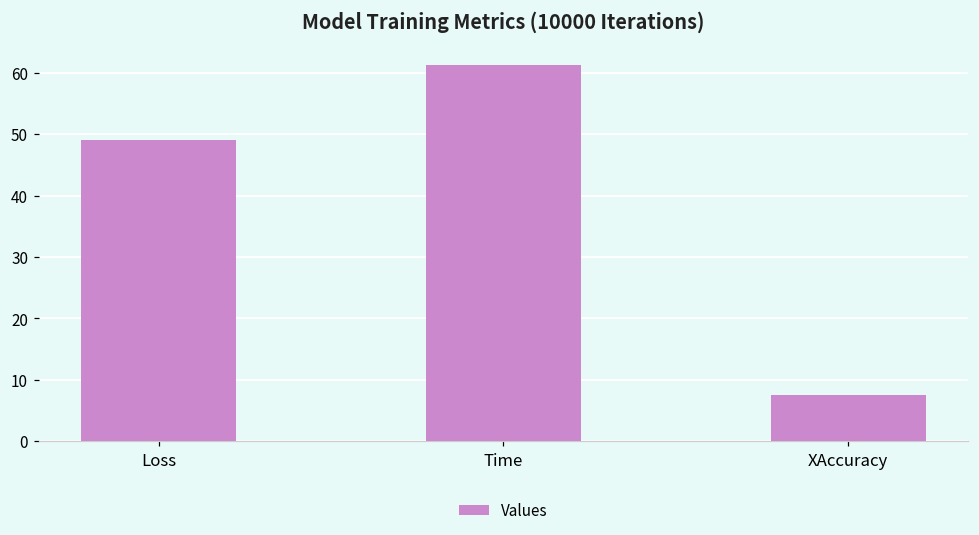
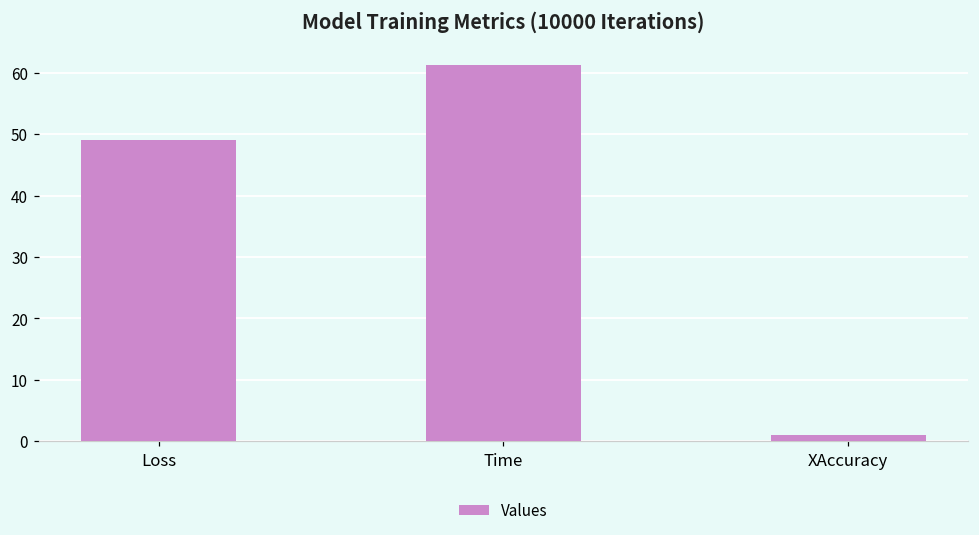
  {
    "Loss": 49,
    "Time": 61,
-   "XAccuracy": 7
+   "XAccuracy": 1
  }
